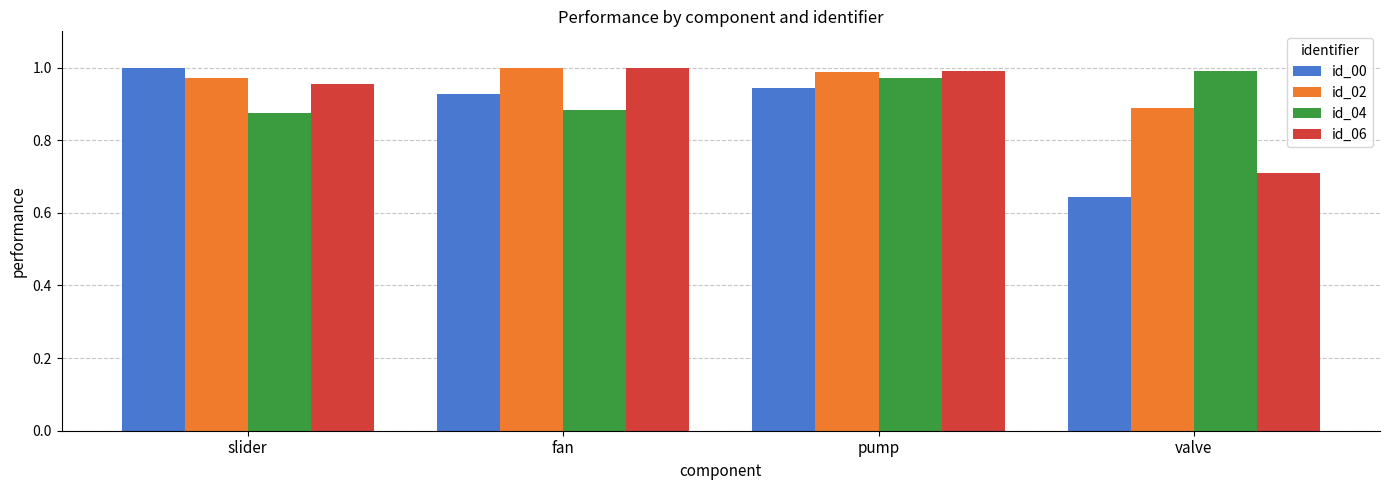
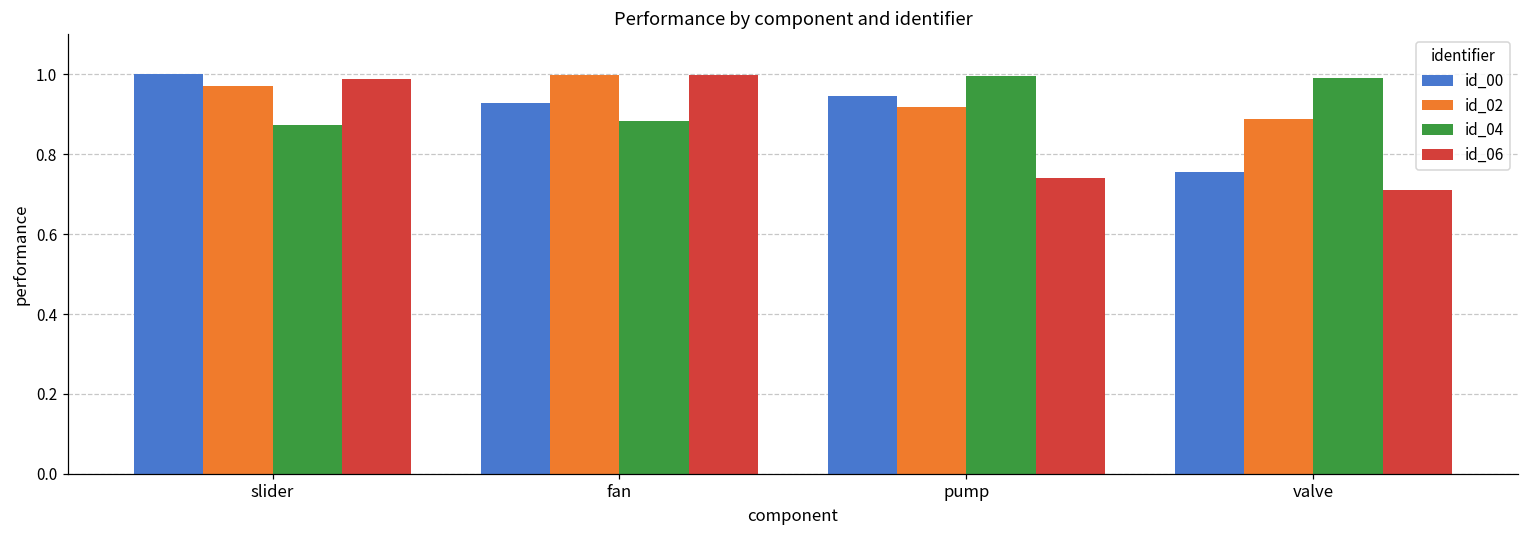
  {
    "id_00": {
      "slider": 1.00,
      "fan": 0.93,
      "pump": 0.95,
-     "valve": 0.64
+     "valve": 0.75
    },
    "id_02": {
      "slider": 0.97,
      "fan": 1.00,
-     "pump": 0.99,
+     "pump": 0.92,
      "valve": 0.89
    },
    "id_04": {
      "slider": 0.87,
      "fan": 0.88,
-     "pump": 0.97,
+     "pump": 0.99,
      "valve": 0.99
    },
    "id_06": {
-     "slider": 0.95,
+     "slider": 0.99,
      "fan": 1.00,
-     "pump": 0.99,
+     "pump": 0.74,
      "valve": 0.71
    }
  }
